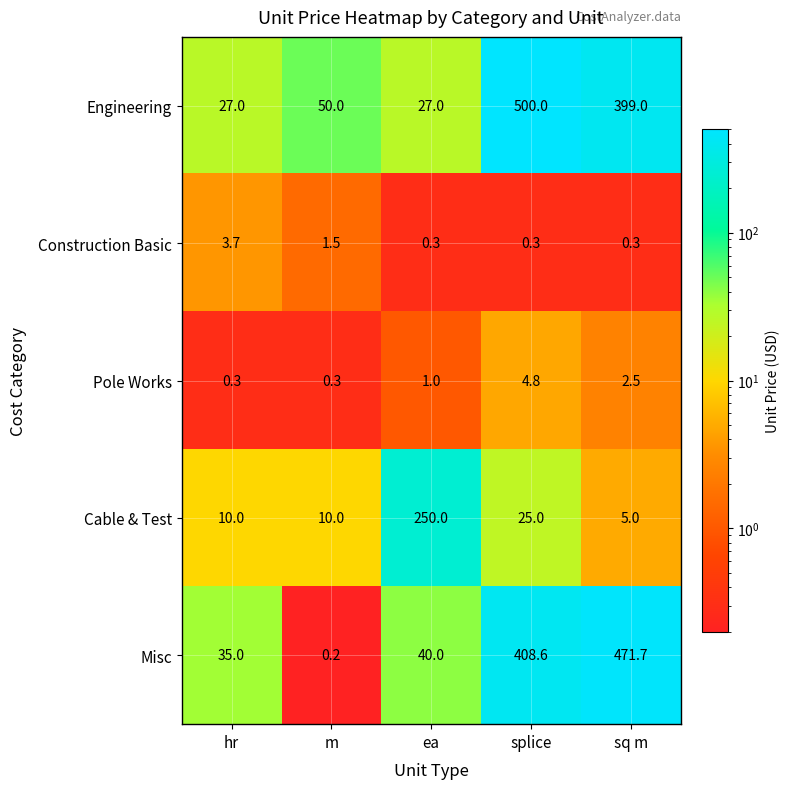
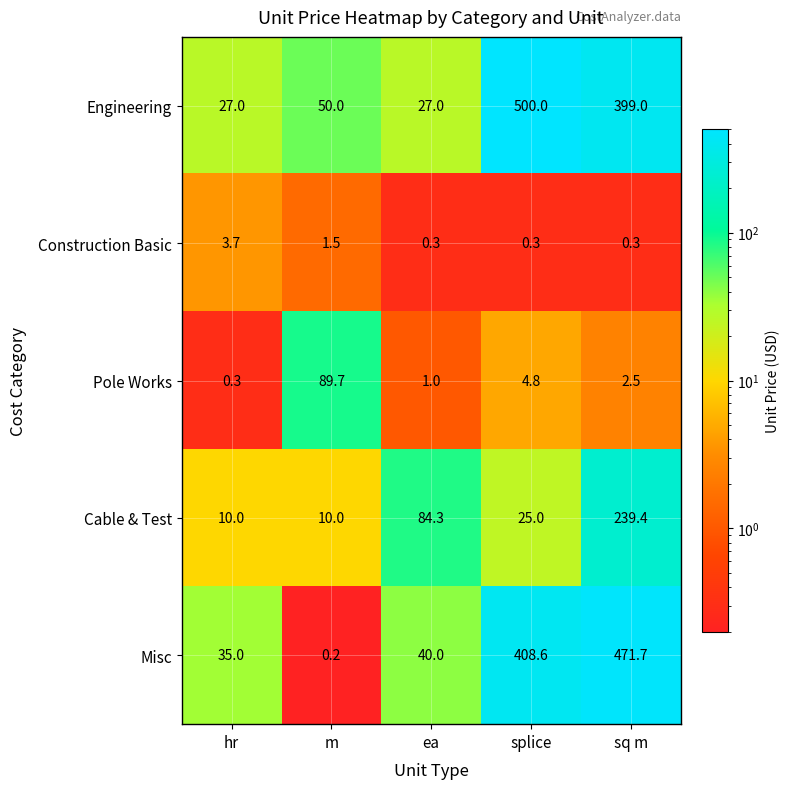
  {
    "Engineering": {
      "hr": 27.0,
      "m": 50.0,
      "ea": 27.0,
      "splice": 500.0,
      "sq m": 399.0
    },
    "Construction Basic": {
      "hr": 3.7,
      "m": 1.5,
      "ea": 0.3,
      "splice": 0.3,
      "sq m": 0.3
    },
    "Pole Works": {
      "hr": 0.3,
-     "m": 0.3,
+     "m": 89.7,
      "ea": 1.0,
      "splice": 4.8,
      "sq m": 2.5
    },
    "Cable & Test": {
      "hr": 10.0,
      "m": 10.0,
-     "ea": 250.0,
+     "ea": 84.3,
      "splice": 25.0,
-     "sq m": 5.0
+     "sq m": 239.4
    },
    "Misc": {
      "hr": 35.0,
      "m": 0.2,
      "ea": 40.0,
      "splice": 408.6,
      "sq m": 471.7
    }
  }
